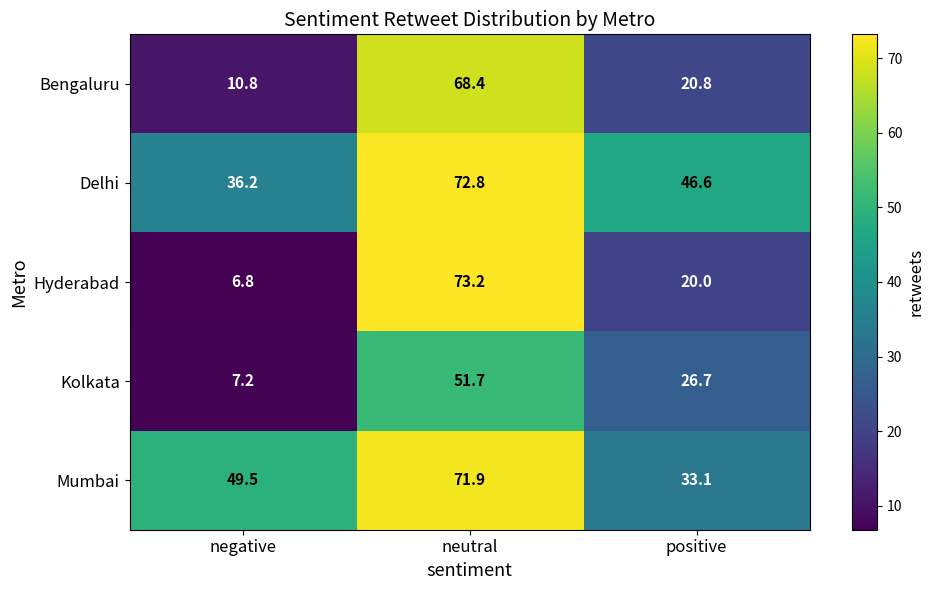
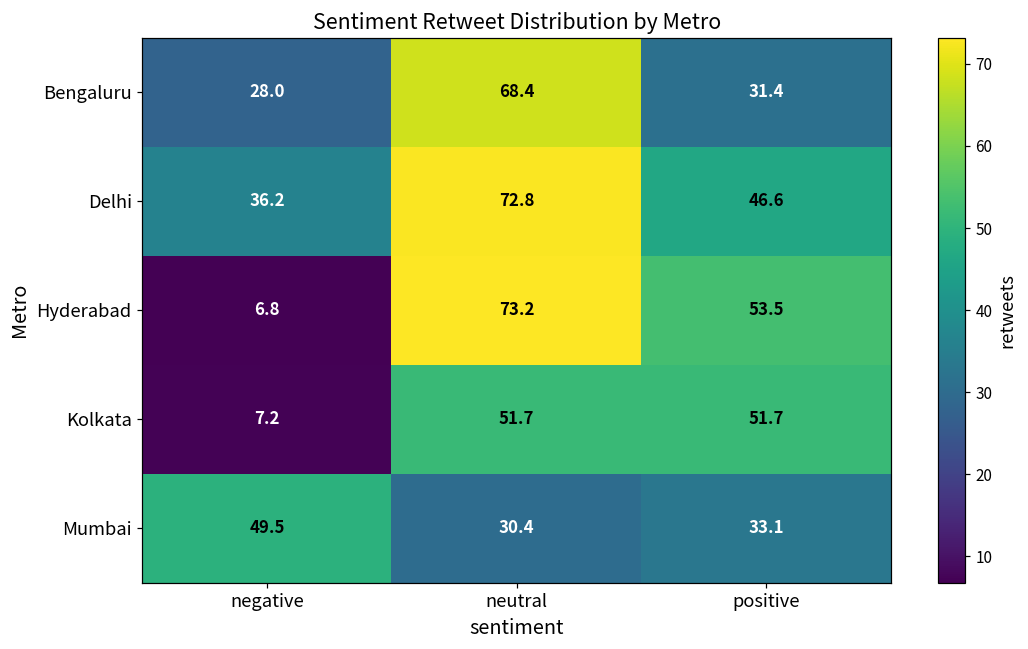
  {
    "Bengaluru": {
-     "negative": 10.8,
+     "negative": 28.0,
      "neutral": 68.4,
-     "positive": 20.8
+     "positive": 31.4
    },
    "Delhi": {
      "negative": 36.2,
      "neutral": 72.8,
      "positive": 46.6
    },
    "Hyderabad": {
      "negative": 6.8,
      "neutral": 73.2,
-     "positive": 20.0
+     "positive": 53.5
    },
    "Kolkata": {
      "negative": 7.2,
      "neutral": 51.7,
-     "positive": 26.7
+     "positive": 51.7
    },
    "Mumbai": {
      "negative": 49.5,
-     "neutral": 71.9,
+     "neutral": 30.4,
      "positive": 33.1
    }
  }
